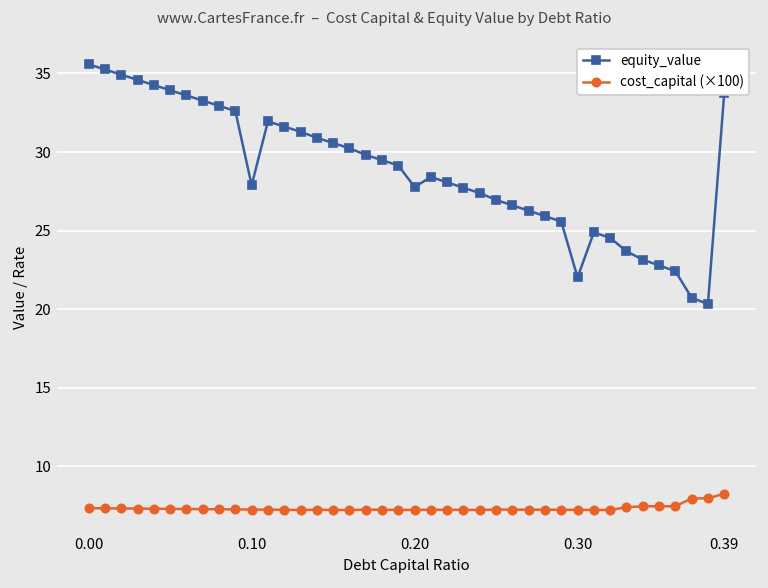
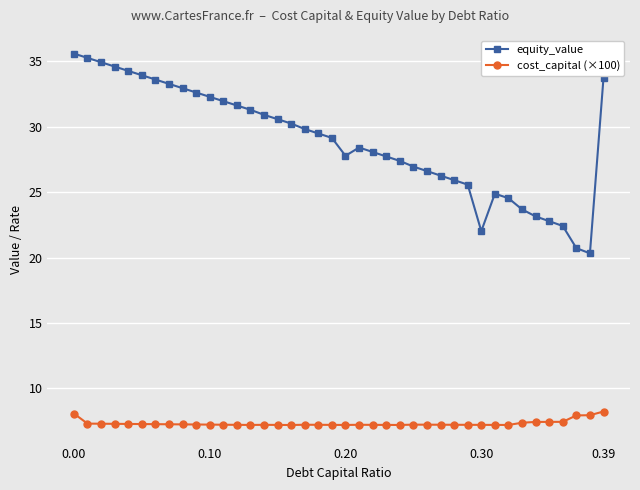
  {
    "equity_value": {
      "0.00": 35.6,
-     "0.10": 27.9,
+     "0.10": 32.3,
      "0.20": 27.8,
      "0.30": 22.0,
      "0.39": 33.7
    },
    "cost_capital (×100)": {
-     "0.00": 7.3,
+     "0.00": 8.1,
      "0.10": 7.2,
      "0.20": 7.2,
      "0.30": 7.2,
      "0.39": 8.2
    }
  }
